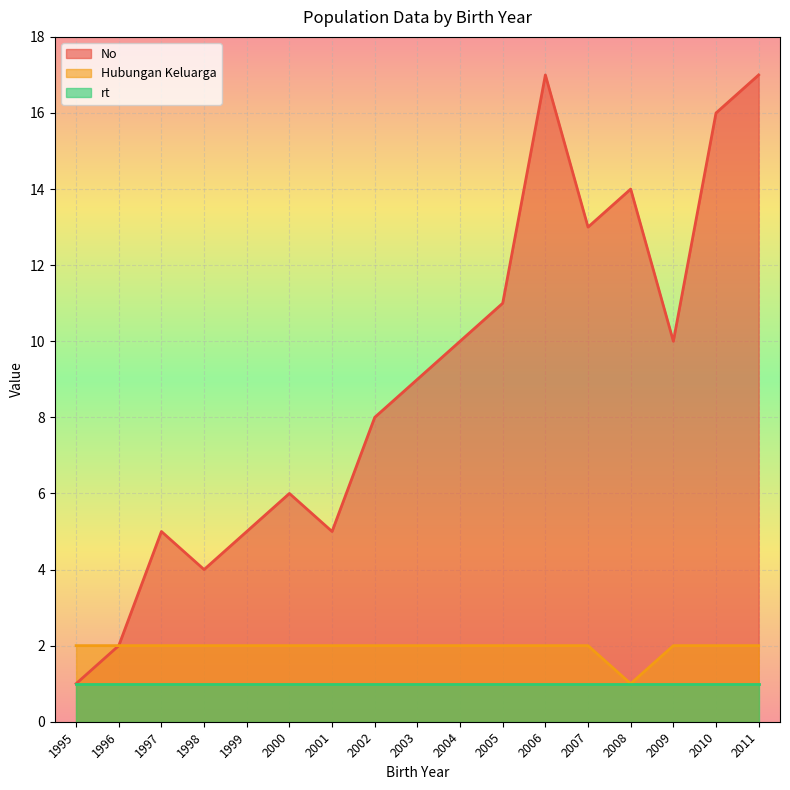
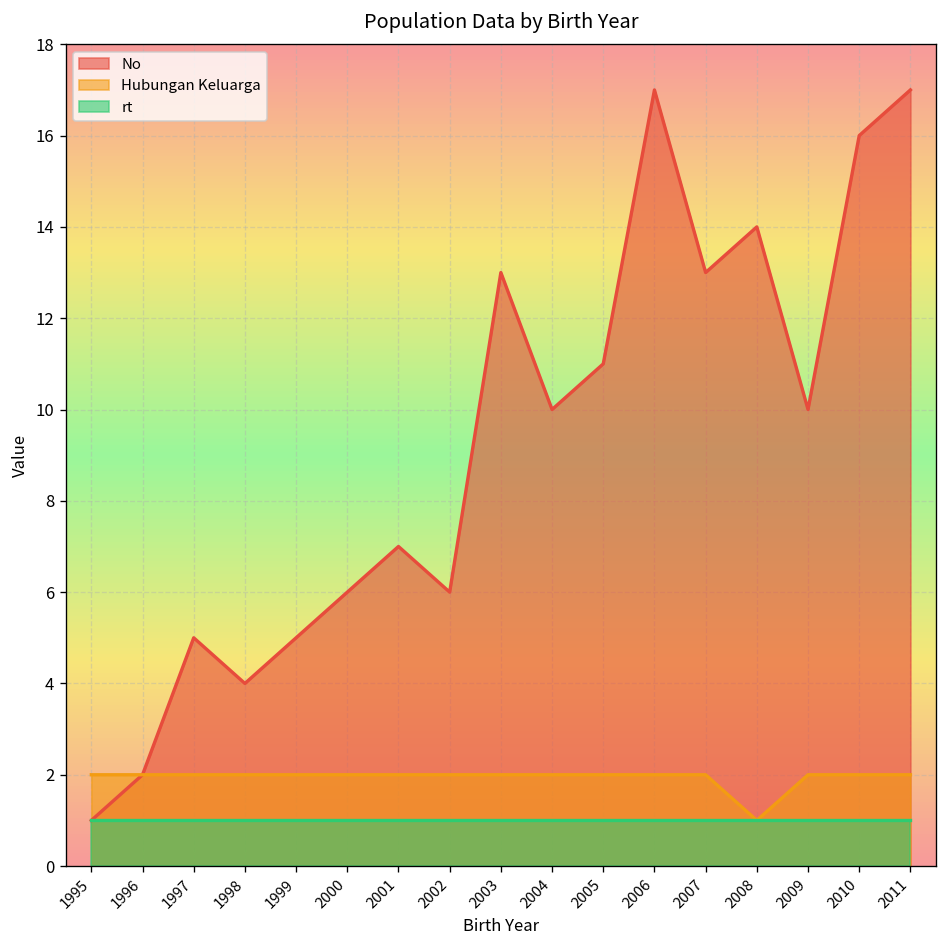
  {
    "No": {
      "1997": 5,
      "1998": 4,
      "1999": 5,
      "2000": 6,
-     "2001": 5,
-     "2002": 8,
-     "2003": 9,
+     "2001": 7,
+     "2002": 6,
+     "2003": 13,
      "2004": 10,
      "2005": 11,
      "2006": 17,
      "2007": 13,
      "2008": 14,
      "2009": 10,
      "2010": 16,
      "2011": 17
    },
    "Hubungan Keluarga": {
      "1995": 2,
      "1997": 2,
      "1998": 2,
      "1999": 2,
      "2000": 2,
      "2001": 2,
      "2002": 2,
      "2003": 2,
      "2004": 2,
      "2005": 2,
      "2006": 2,
      "2007": 2,
      "2009": 2,
      "2010": 2,
      "2011": 2
    },
    "rt": {
      "1996": 1,
      "1997": 1,
      "1998": 1,
      "1999": 1,
      "2000": 1,
      "2001": 1,
      "2002": 1,
      "2003": 1,
      "2004": 1,
      "2005": 1,
      "2006": 1,
      "2007": 1,
      "2009": 1,
      "2010": 1,
      "2011": 1
    }
  }
